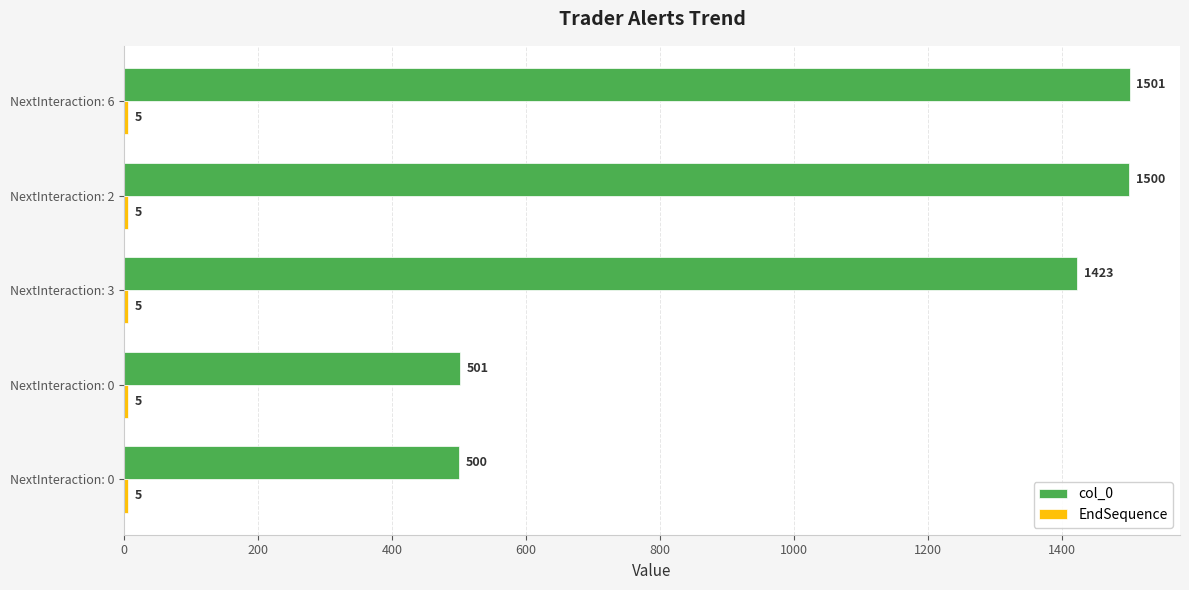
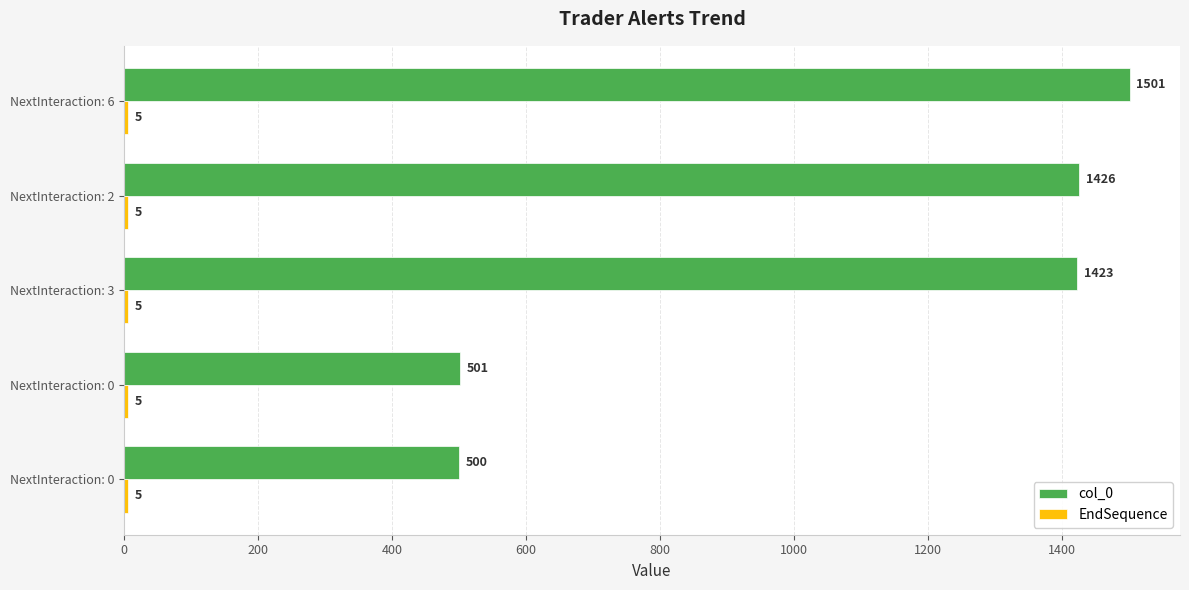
  {
    "col_0": {
      "NextInteraction: 6": 1501,
-     "NextInteraction: 2": 1500,
+     "NextInteraction: 2": 1426,
      "NextInteraction: 3": 1423
    },
    "EndSequence": {
      "NextInteraction: 6": 5,
      "NextInteraction: 2": 5,
      "NextInteraction: 3": 5
    }
  }
